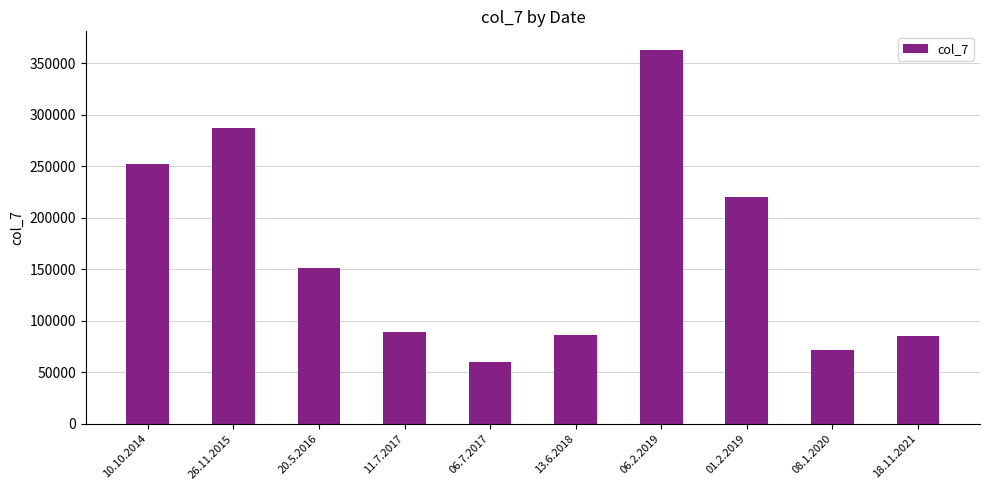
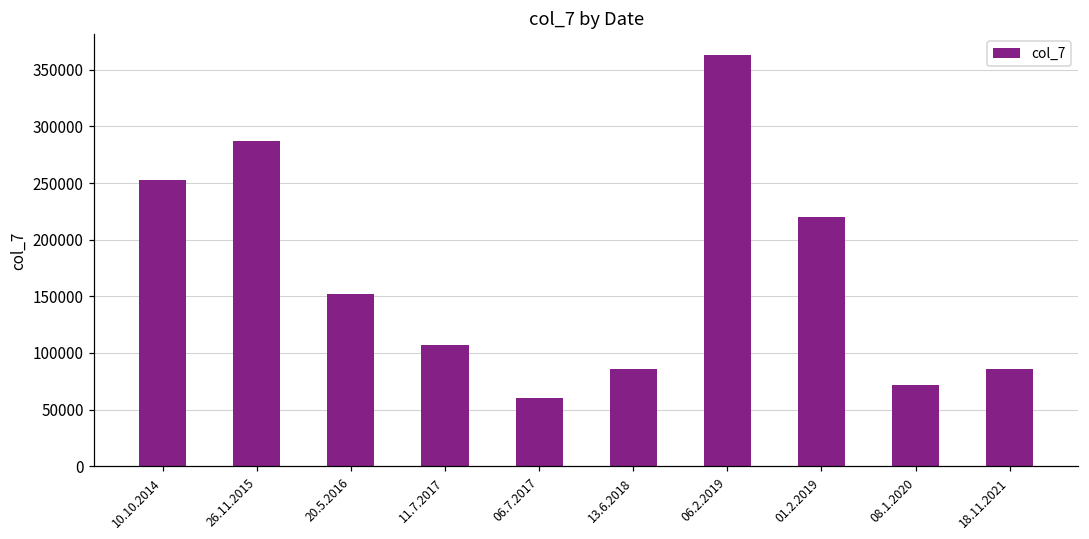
  {
    "10.10.2014": 252000,
    "26.11.2015": 287000,
    "20.5.2016": 152000,
-   "11.7.2017": 89000,
+   "11.7.2017": 107000,
    "06.7.2017": 60000,
    "13.6.2018": 86000,
    "06.2.2019": 363000,
    "01.2.2019": 220000,
    "08.1.2020": 72000,
    "18.11.2021": 86000
  }
